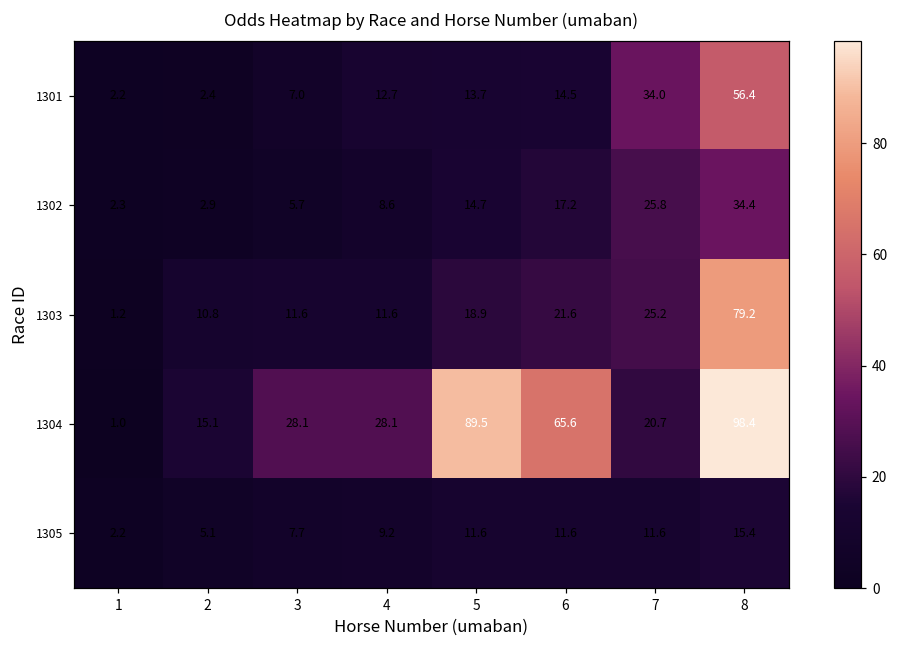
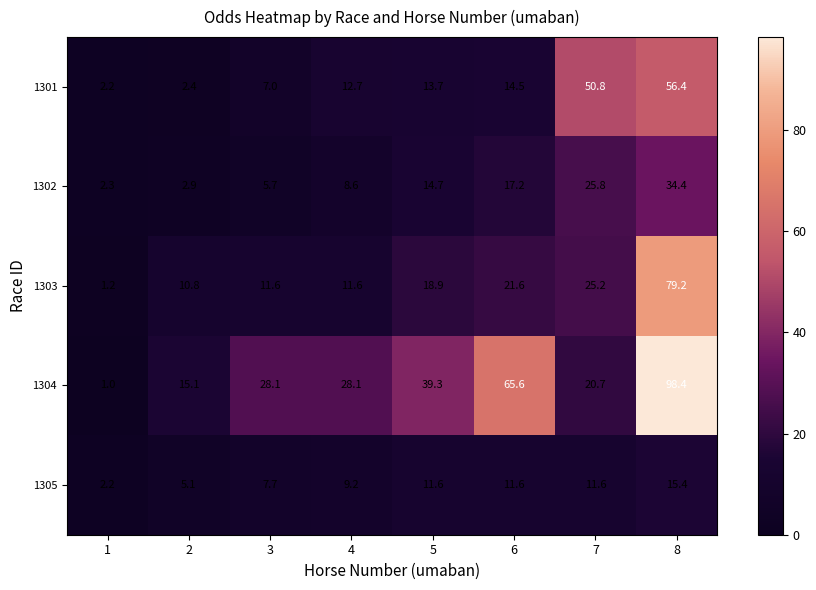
  {
    "1301": {
      "4": 12.7,
      "5": 13.7,
      "6": 14.5,
-     "7": 34.0,
+     "7": 50.8,
      "8": 56.4
    },
    "1302": {
      "5": 14.7,
      "6": 17.2,
      "7": 25.8,
      "8": 34.4
    },
    "1303": {
      "5": 18.9,
      "6": 21.6,
      "7": 25.2,
      "8": 79.2
    },
    "1304": {
      "2": 15.1,
      "3": 28.1,
      "4": 28.1,
-     "5": 89.5,
+     "5": 39.3,
      "6": 65.6,
      "7": 20.7
    },
    "1305": {
      "8": 15.4
    }
  }
